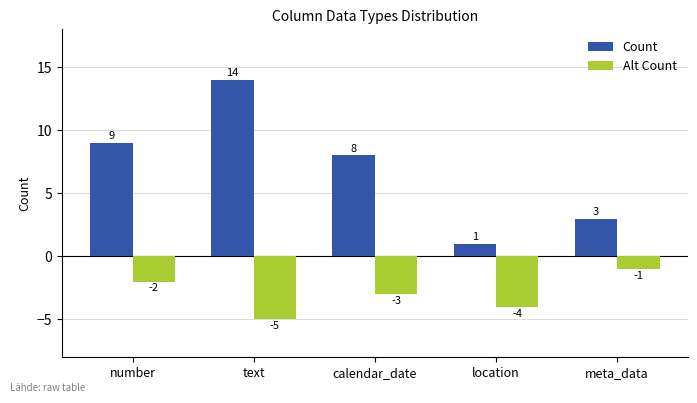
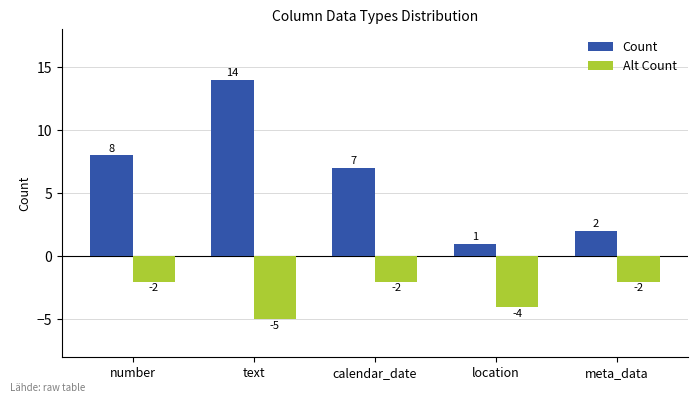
  {
    "Count": {
-     "number": 9,
+     "number": 8,
      "text": 14,
-     "calendar_date": 8,
+     "calendar_date": 7,
      "location": 1,
-     "meta_data": 3
+     "meta_data": 2
    },
    "Alt Count": {
      "number": -2,
      "text": -5,
-     "calendar_date": -3,
+     "calendar_date": -2,
      "location": -4,
-     "meta_data": -1
+     "meta_data": -2
    }
  }
